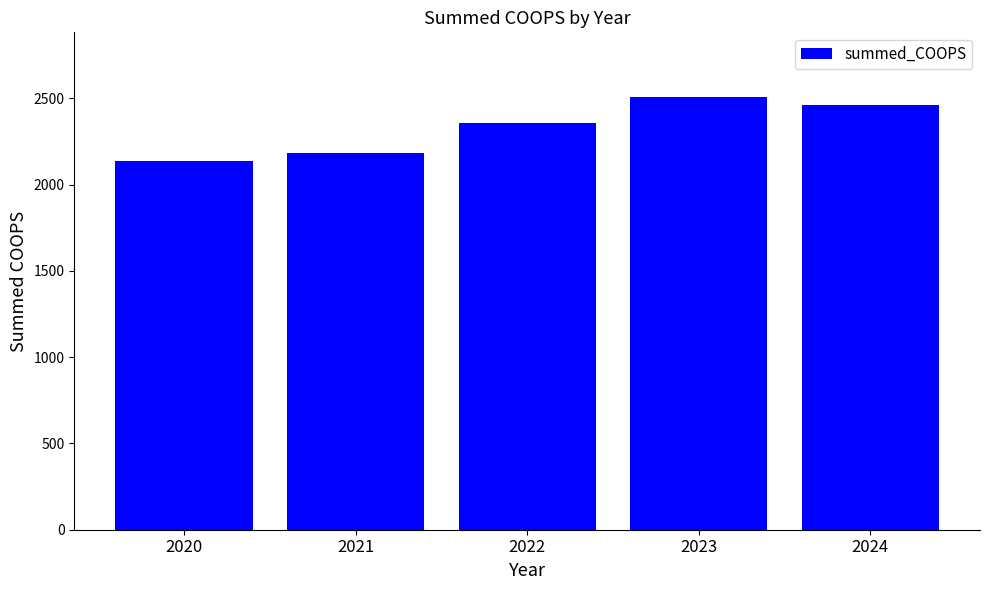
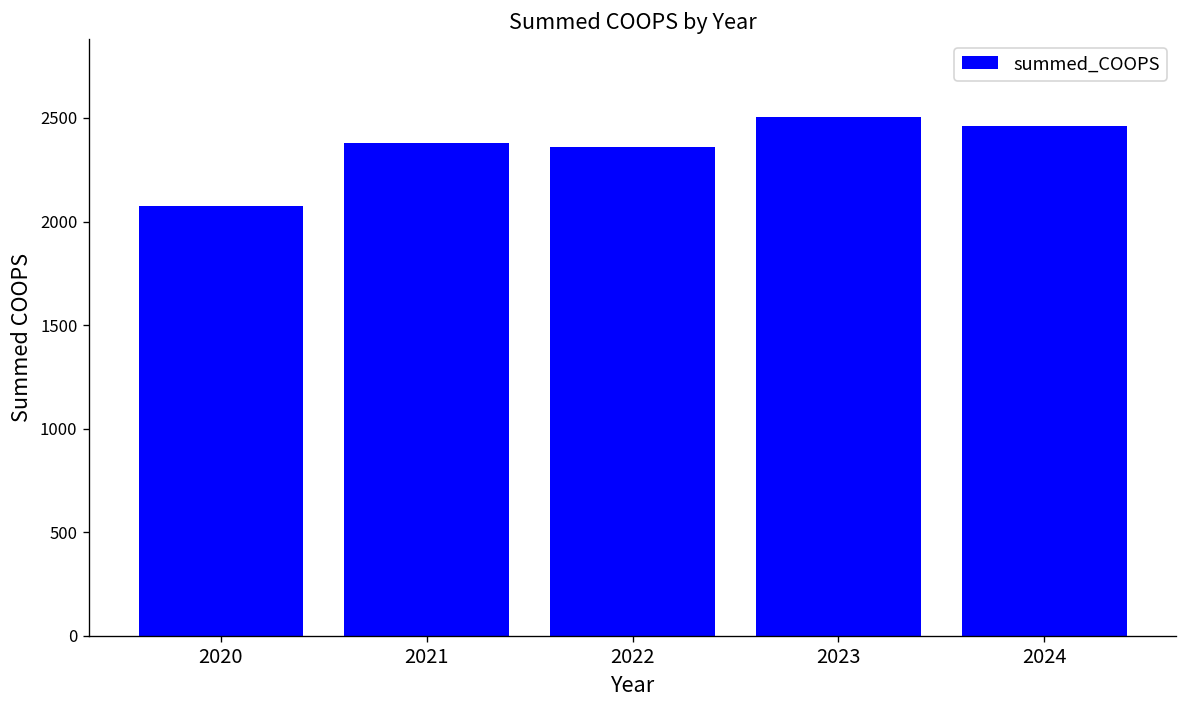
  {
-   "2020": 2140,
-   "2021": 2180,
+   "2020": 2080,
+   "2021": 2380,
    "2022": 2360,
    "2023": 2510,
    "2024": 2460
  }
